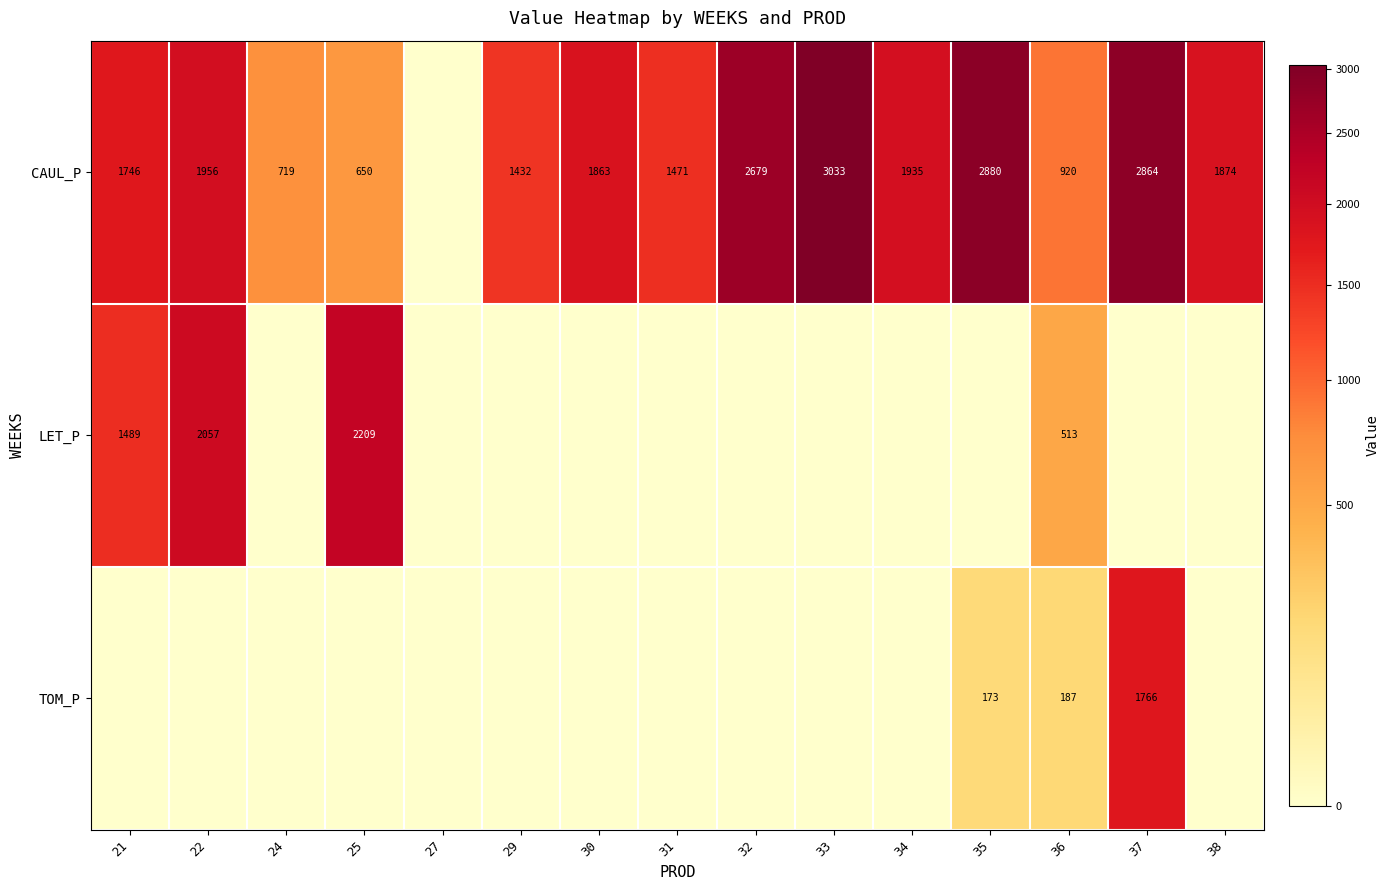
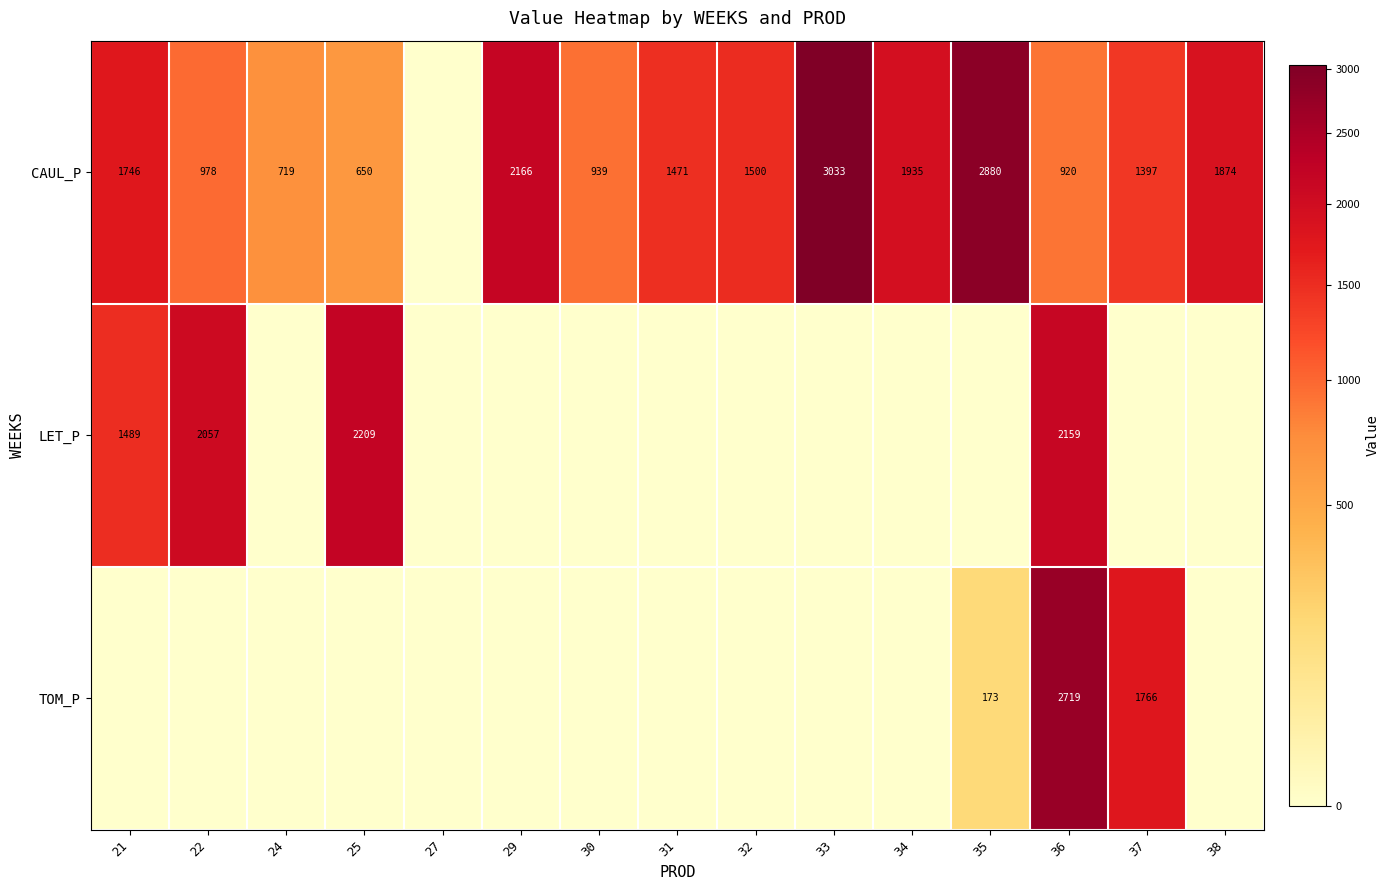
  {
    "CAUL_P": {
      "21": 1746,
-     "22": 1956,
+     "22": 978,
      "24": 719,
      "25": 650,
-     "29": 1432,
-     "30": 1863,
+     "29": 2166,
+     "30": 939,
      "31": 1471,
-     "32": 2679,
+     "32": 1500,
      "33": 3033,
      "34": 1935,
      "35": 2880,
      "36": 920,
-     "37": 2864,
+     "37": 1397,
      "38": 1874
    },
    "LET_P": {
      "21": 1489,
      "22": 2057,
      "25": 2209,
-     "36": 513
+     "36": 2159
    },
    "TOM_P": {
      "35": 173,
-     "36": 187,
+     "36": 2719,
      "37": 1766
    }
  }
